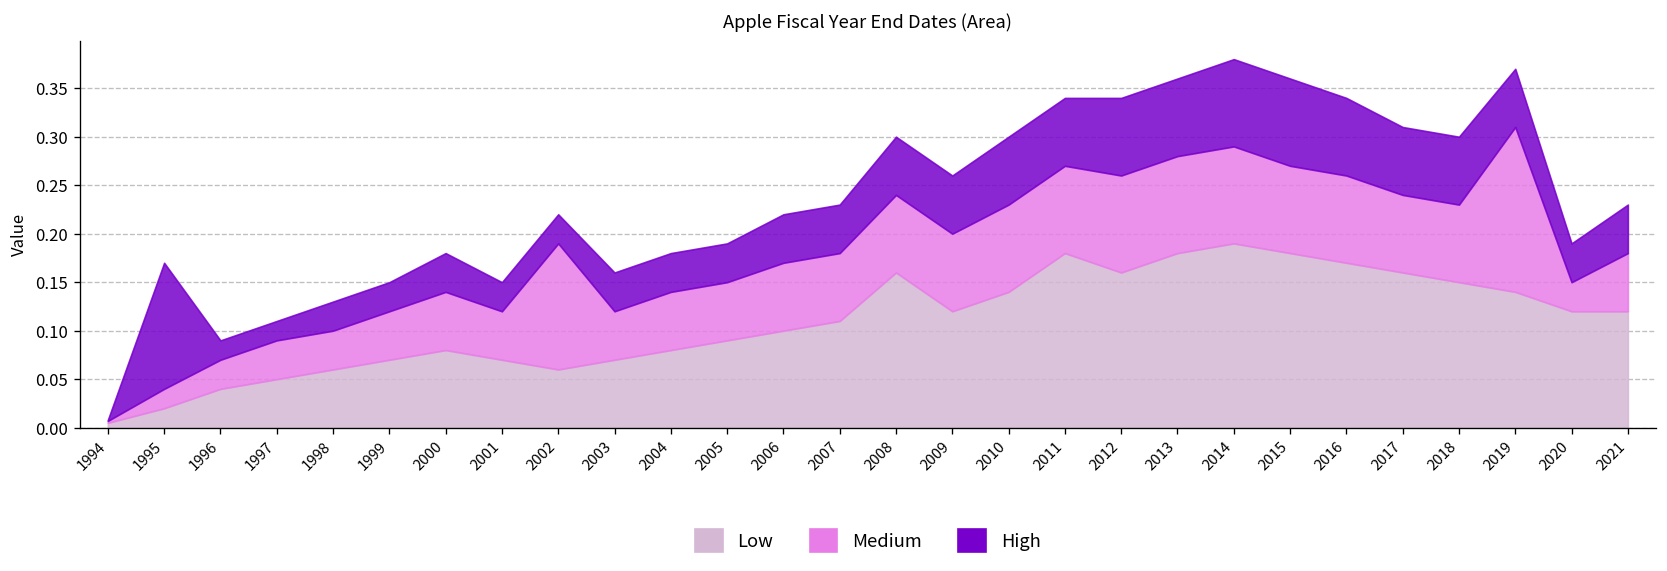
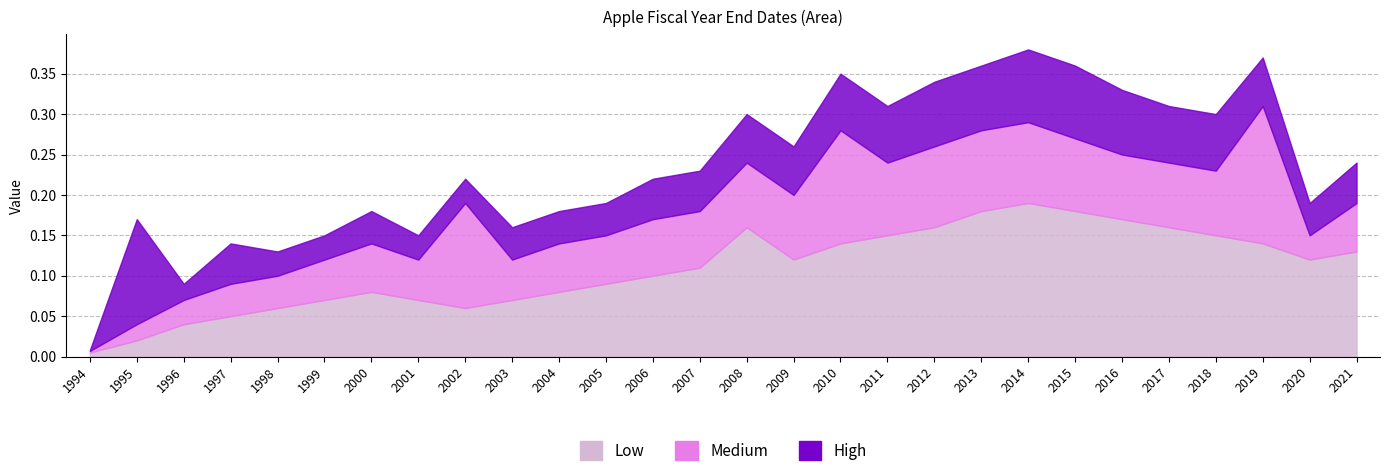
  {
    "Low": {
      "1995": 0.02,
      "1996": 0.04,
      "1997": 0.05,
      "1998": 0.06,
      "1999": 0.07,
      "2000": 0.08,
      "2001": 0.07,
      "2002": 0.06,
      "2003": 0.07,
      "2004": 0.08,
      "2005": 0.09,
      "2006": 0.10,
      "2007": 0.11,
      "2008": 0.16,
      "2009": 0.12,
      "2010": 0.14,
-     "2011": 0.18,
+     "2011": 0.15,
      "2012": 0.16,
      "2013": 0.18,
      "2014": 0.19,
      "2015": 0.18,
      "2016": 0.17,
      "2017": 0.16,
      "2018": 0.15,
      "2019": 0.14,
      "2020": 0.12,
-     "2021": 0.12
+     "2021": 0.13
    },
    "Medium": {
      "1995": 0.02,
      "1996": 0.03,
      "1997": 0.04,
      "1998": 0.04,
      "1999": 0.05,
      "2000": 0.06,
      "2001": 0.05,
      "2002": 0.13,
      "2003": 0.05,
      "2004": 0.06,
      "2005": 0.06,
      "2006": 0.07,
      "2007": 0.07,
      "2008": 0.08,
      "2009": 0.08,
-     "2010": 0.09,
+     "2010": 0.14,
      "2011": 0.09,
      "2012": 0.10,
      "2013": 0.10,
      "2014": 0.10,
      "2015": 0.09,
-     "2016": 0.09,
+     "2016": 0.08,
      "2017": 0.08,
      "2018": 0.08,
      "2019": 0.17,
      "2020": 0.03,
      "2021": 0.06
    },
    "High": {
      "1995": 0.13,
      "1996": 0.02,
-     "1997": 0.02,
+     "1997": 0.05,
      "1998": 0.03,
      "1999": 0.03,
      "2000": 0.04,
      "2001": 0.03,
      "2002": 0.03,
      "2003": 0.04,
      "2004": 0.04,
      "2005": 0.04,
      "2006": 0.05,
      "2007": 0.05,
      "2008": 0.06,
      "2009": 0.06,
      "2010": 0.07,
      "2011": 0.07,
      "2012": 0.08,
      "2013": 0.08,
      "2014": 0.09,
      "2015": 0.09,
      "2016": 0.08,
      "2017": 0.07,
      "2018": 0.07,
      "2019": 0.06,
      "2020": 0.04,
      "2021": 0.05
    }
  }
